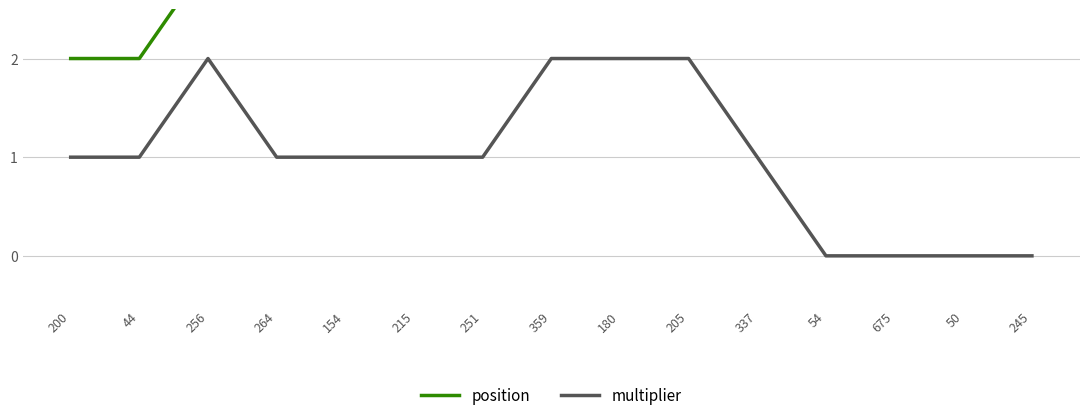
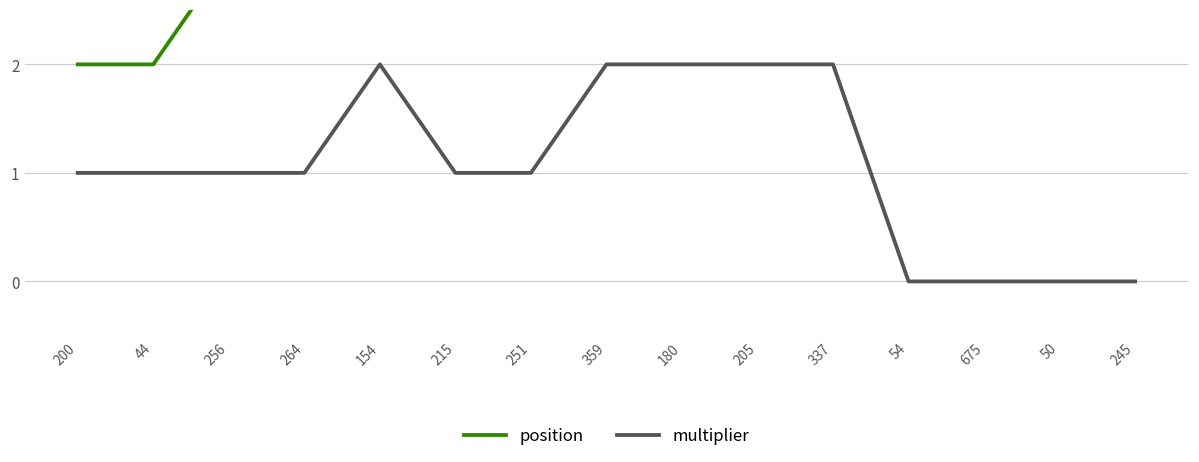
  {
    "position": {
      "200": 2,
      "44": 2
    },
    "multiplier": {
      "200": 1,
      "44": 1,
-     "256": 2,
+     "256": 1,
      "264": 1,
-     "154": 1,
+     "154": 2,
      "215": 1,
      "251": 1,
      "359": 2,
      "180": 2,
      "205": 2,
-     "337": 1,
+     "337": 2,
      "54": 0,
      "675": 0,
      "50": 0,
      "245": 0
    }
  }
